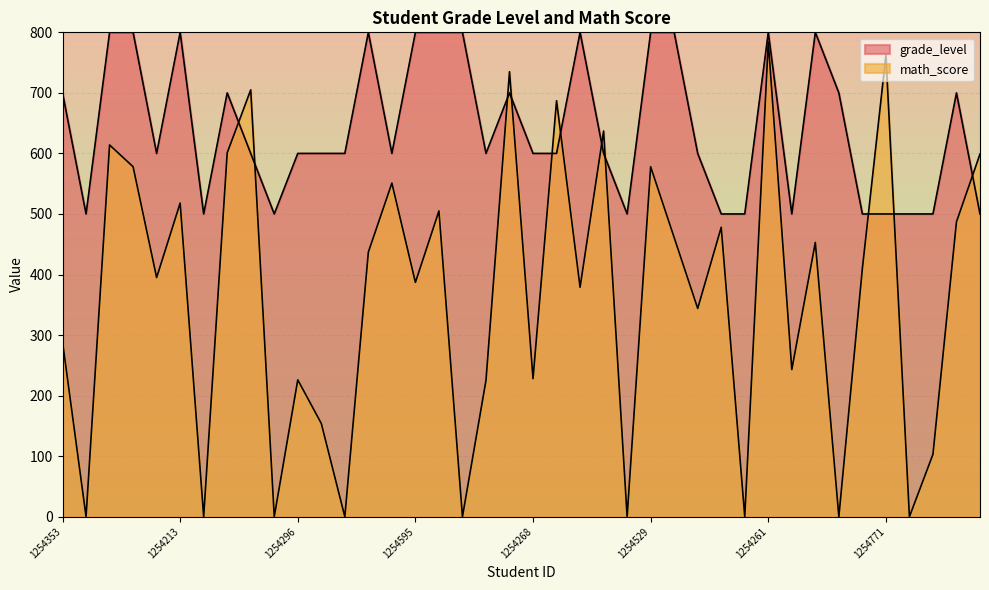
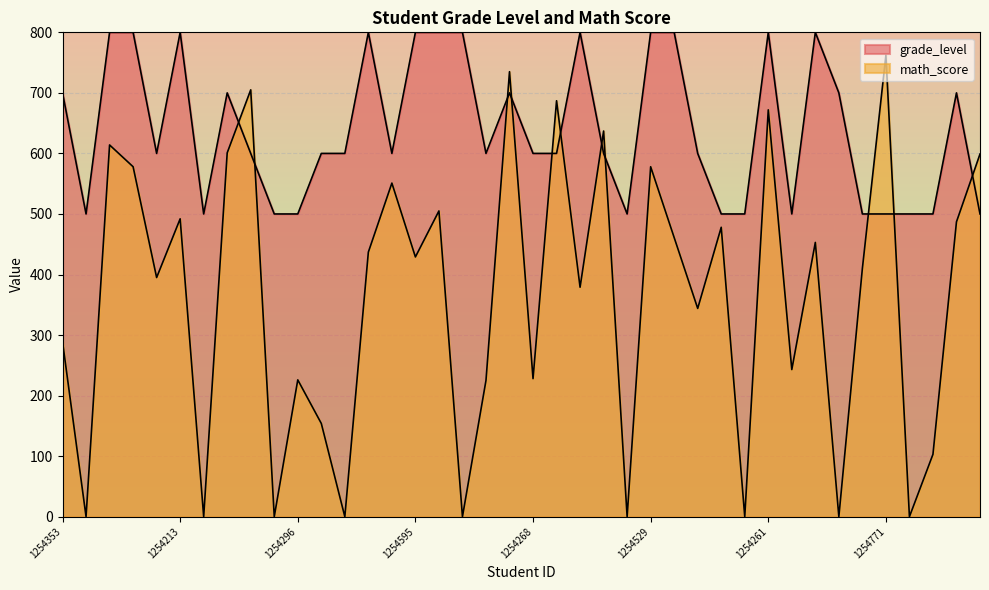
  {
    "grade_level": {
      "1254353": 700,
      "1254213": 800,
-     "1254296": 600,
+     "1254296": 500,
      "1254595": 800,
      "1254268": 600,
      "1254529": 800,
      "1254261": 800,
      "1254771": 500
    },
    "math_score": {
      "1254353": 290,
-     "1254213": 520,
+     "1254213": 490,
      "1254296": 230,
-     "1254595": 390,
+     "1254595": 430,
      "1254268": 230,
      "1254529": 580,
-     "1254261": 780
+     "1254261": 670
    }
  }
